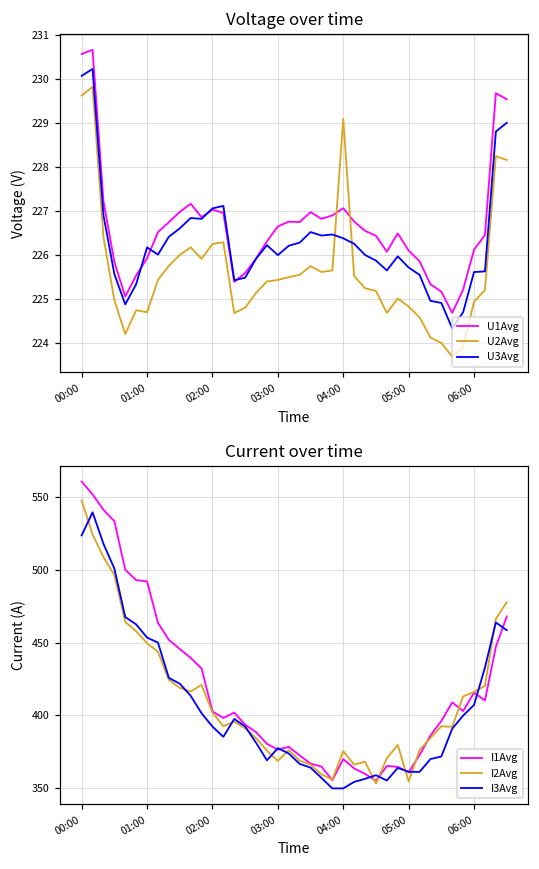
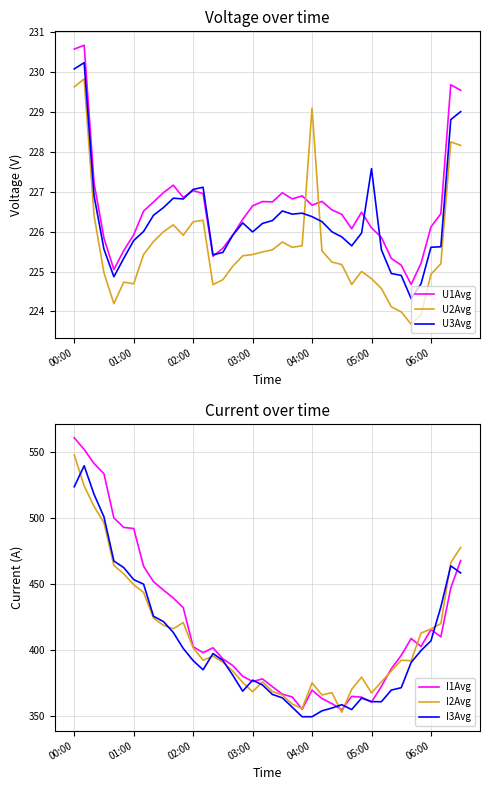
  {
    "Voltage over time": {
      "U1Avg": {
        "00:00": 230.6,
        "01:00": 225.9,
        "03:00": 226.6,
-       "04:00": 227.1,
+       "04:00": 226.7,
        "05:00": 226.1,
        "06:00": 226.1
      },
      "U2Avg": {
        "00:00": 229.6,
        "01:00": 224.7,
        "02:00": 226.2,
        "03:00": 225.4,
        "04:00": 229.1,
        "05:00": 224.8,
        "06:00": 224.9
      },
      "U3Avg": {
        "00:00": 230.1,
-       "01:00": 226.2,
+       "01:00": 225.8,
        "03:00": 226.0,
        "04:00": 226.4,
-       "05:00": 225.7,
+       "05:00": 227.6,
        "06:00": 225.6
      }
    },
    "Current over time": {
      "I1Avg": {
        "00:00": 561,
        "01:00": 492,
        "04:00": 370
      },
      "I2Avg": {
        "00:00": 548,
        "01:00": 450,
        "03:00": 368,
        "04:00": 375,
-       "05:00": 354
+       "05:00": 368
      },
      "I3Avg": {
        "00:00": 524,
        "01:00": 453,
        "02:00": 392,
        "04:00": 350,
        "06:00": 407
      }
    }
  }
